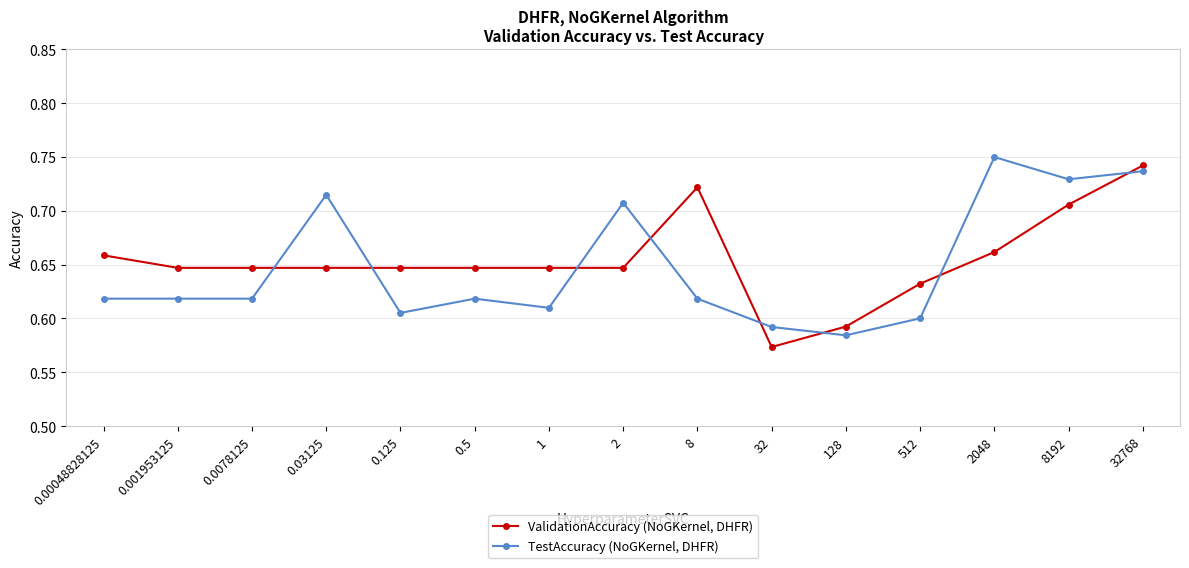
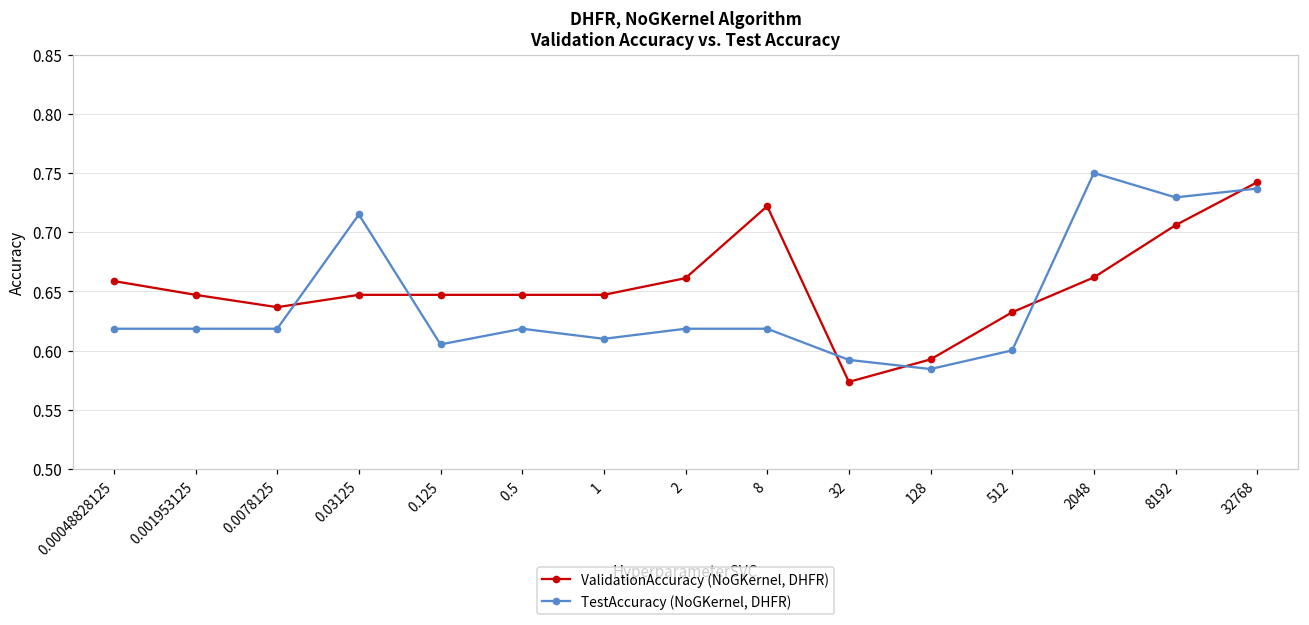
  {
    "ValidationAccuracy (NoGKernel, DHFR)": {
      "0.00048828125": 0.659,
      "0.001953125": 0.647,
-     "0.0078125": 0.647,
+     "0.0078125": 0.637,
      "0.03125": 0.647,
      "0.125": 0.647,
      "0.5": 0.647,
      "1": 0.647,
-     "2": 0.647,
+     "2": 0.661,
      "8": 0.722,
      "32": 0.574,
      "128": 0.593,
      "512": 0.632,
      "2048": 0.662,
      "8192": 0.706,
      "32768": 0.742
    },
    "TestAccuracy (NoGKernel, DHFR)": {
      "0.00048828125": 0.618,
      "0.001953125": 0.618,
      "0.0078125": 0.618,
      "0.03125": 0.715,
      "0.125": 0.605,
      "0.5": 0.618,
      "1": 0.610,
-     "2": 0.708,
+     "2": 0.618,
      "8": 0.618,
      "32": 0.592,
      "128": 0.584,
      "512": 0.600,
      "2048": 0.750,
      "8192": 0.729,
      "32768": 0.737
    }
  }
